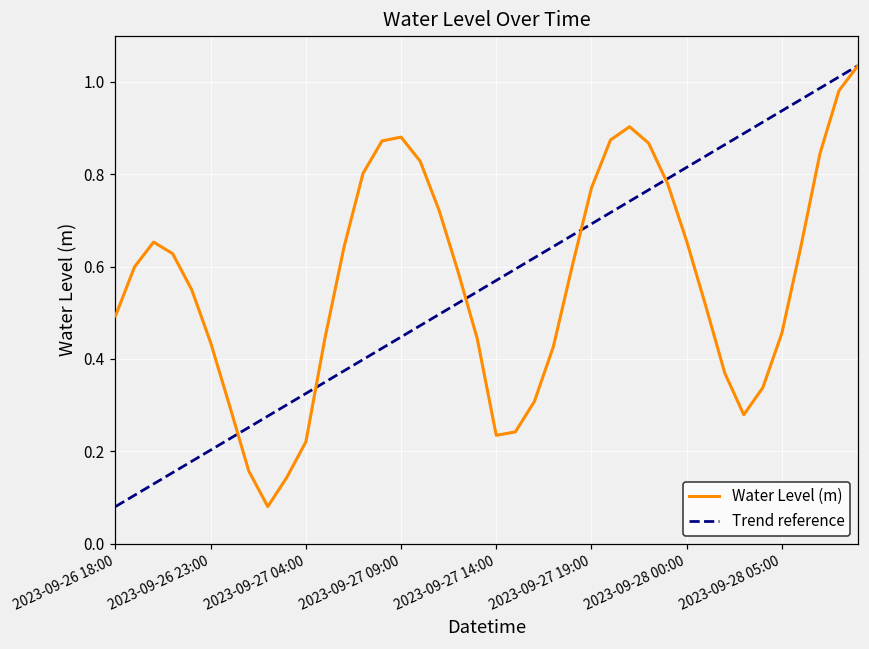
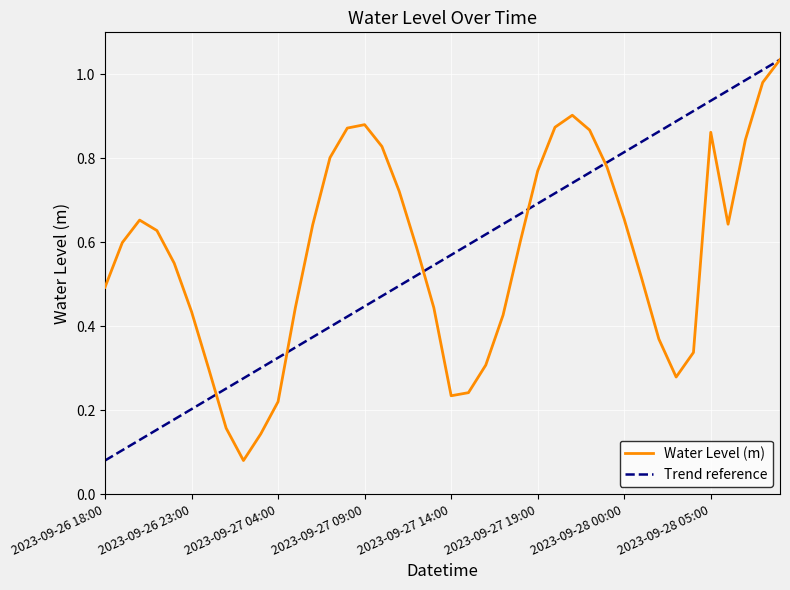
  {
    "Water Level (m)": {
      "2023-09-26 18:00": 0.49,
      "2023-09-26 23:00": 0.43,
      "2023-09-27 04:00": 0.22,
      "2023-09-27 09:00": 0.88,
      "2023-09-27 14:00": 0.23,
      "2023-09-27 19:00": 0.77,
      "2023-09-28 00:00": 0.65,
-     "2023-09-28 05:00": 0.46
+     "2023-09-28 05:00": 0.86
    },
    "Trend reference": {
      "2023-09-26 18:00": 0.08,
      "2023-09-26 23:00": 0.20,
      "2023-09-27 04:00": 0.33,
      "2023-09-27 09:00": 0.45,
      "2023-09-27 14:00": 0.57,
      "2023-09-27 19:00": 0.69,
      "2023-09-28 00:00": 0.81,
      "2023-09-28 05:00": 0.94
    }
  }
